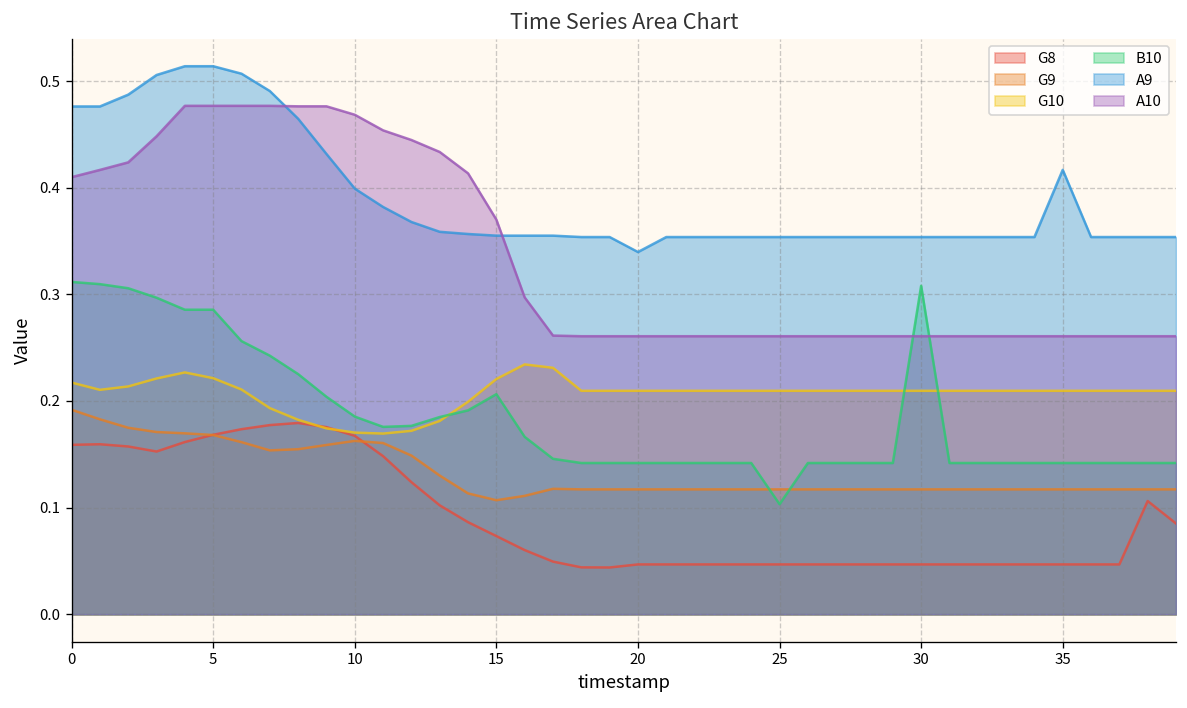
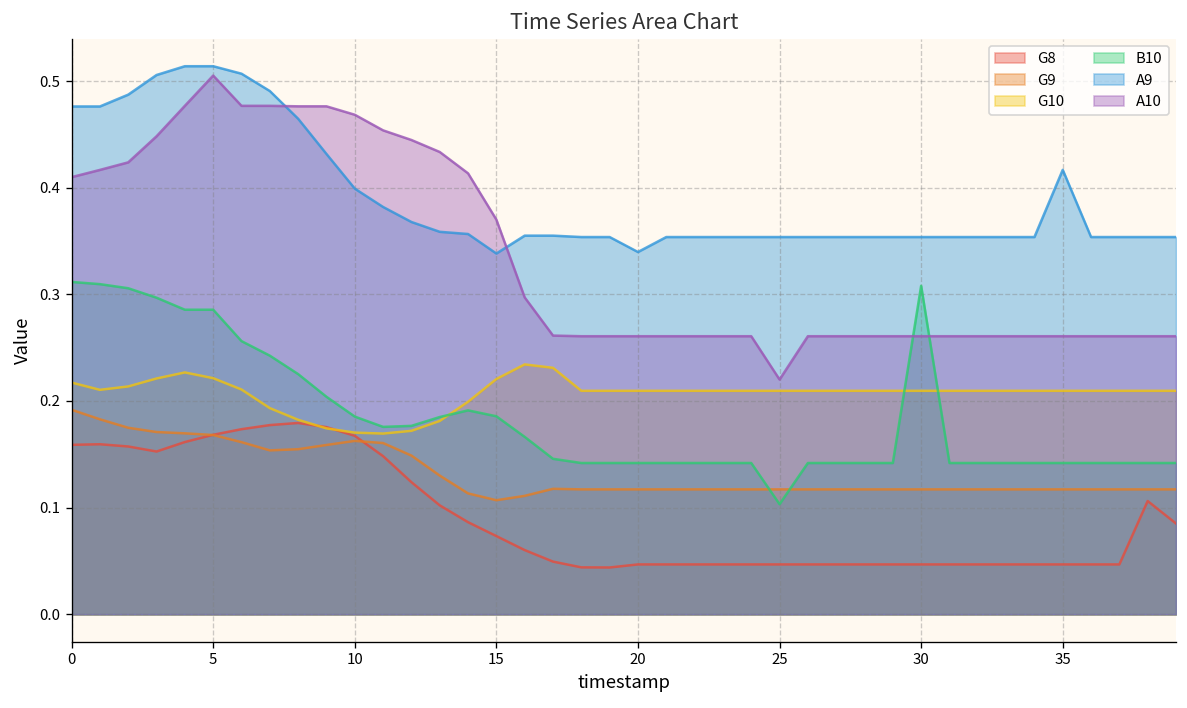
  {
    "B10": {
      "0": 0.31,
      "5": 0.29,
      "10": 0.19,
-     "15": 0.21,
+     "15": 0.19,
      "20": 0.14,
      "25": 0.10,
      "30": 0.31,
      "35": 0.14
    },
    "A9": {
      "0": 0.48,
      "5": 0.51,
      "10": 0.40,
-     "15": 0.36,
+     "15": 0.34,
      "20": 0.34,
      "25": 0.35,
      "30": 0.35,
      "35": 0.42
    },
    "A10": {
      "0": 0.41,
-     "5": 0.48,
+     "5": 0.51,
      "10": 0.47,
      "15": 0.37,
      "20": 0.26,
-     "25": 0.26,
+     "25": 0.22,
      "30": 0.26,
      "35": 0.26
    }
  }
